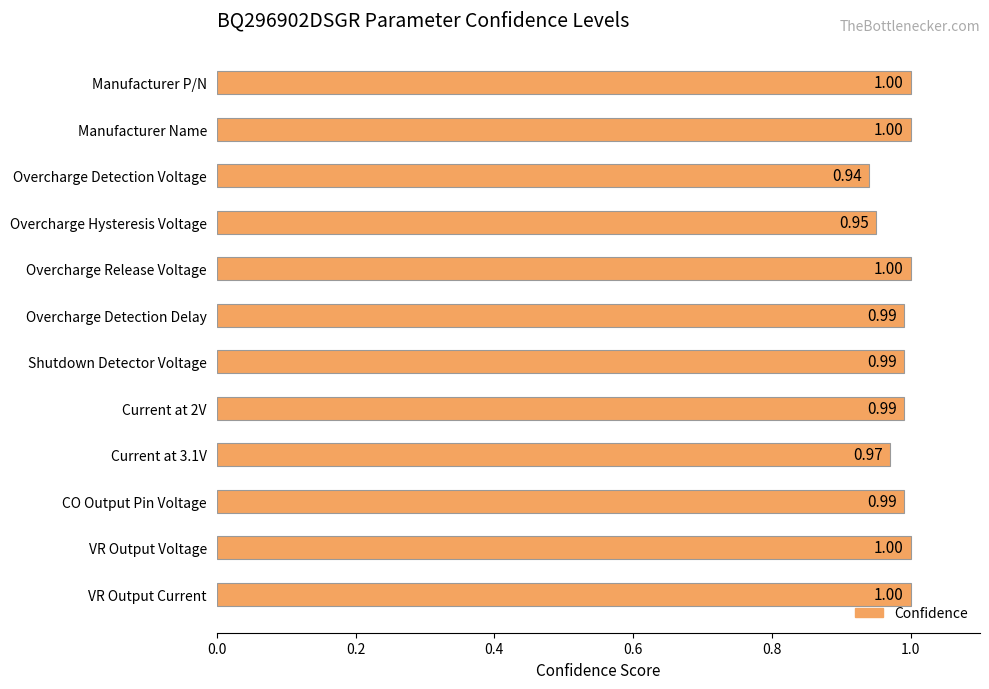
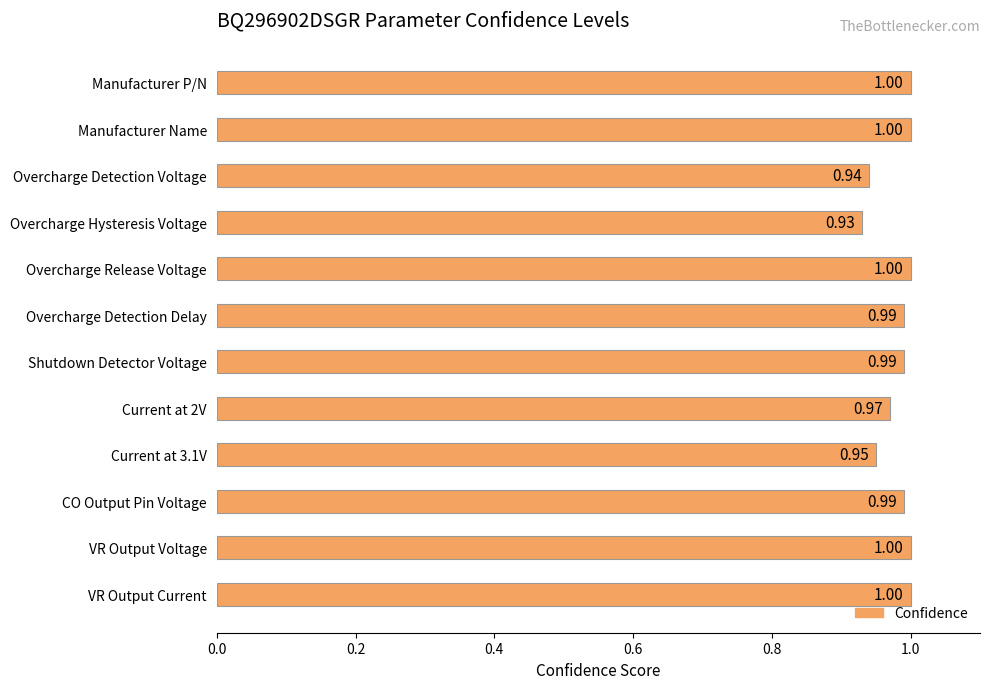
  {
    "Manufacturer P/N": 1.00,
    "Manufacturer Name": 1.00,
    "Overcharge Detection Voltage": 0.94,
-   "Overcharge Hysteresis Voltage": 0.95,
+   "Overcharge Hysteresis Voltage": 0.93,
    "Overcharge Release Voltage": 1.00,
    "Overcharge Detection Delay": 0.99,
    "Shutdown Detector Voltage": 0.99,
-   "Current at 2V": 0.99,
-   "Current at 3.1V": 0.97,
+   "Current at 2V": 0.97,
+   "Current at 3.1V": 0.95,
    "CO Output Pin Voltage": 0.99,
    "VR Output Voltage": 1.00,
    "VR Output Current": 1.00
  }
